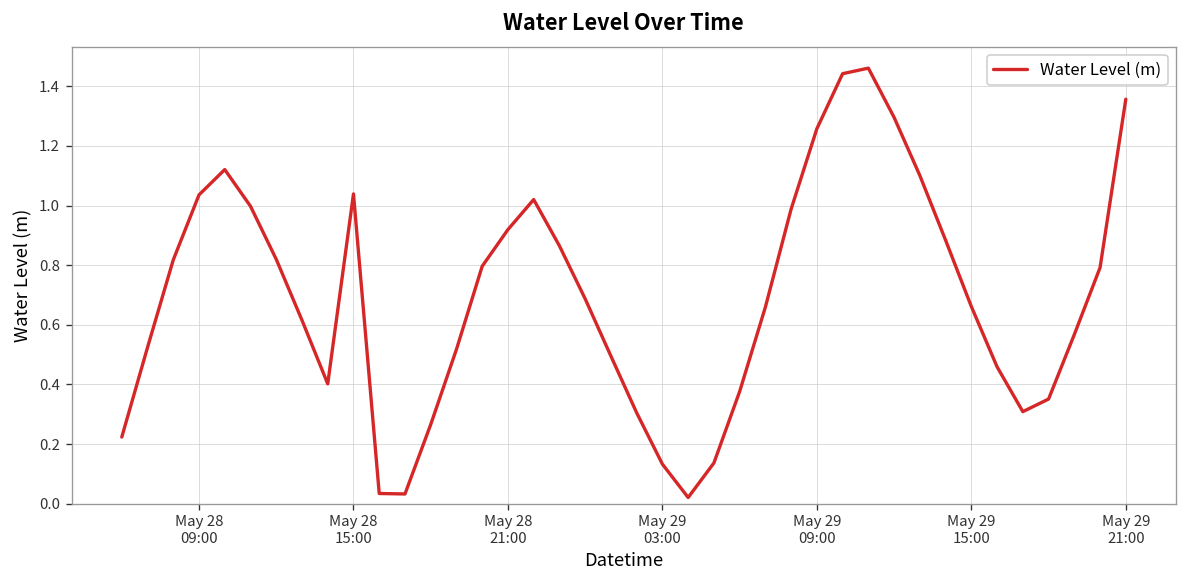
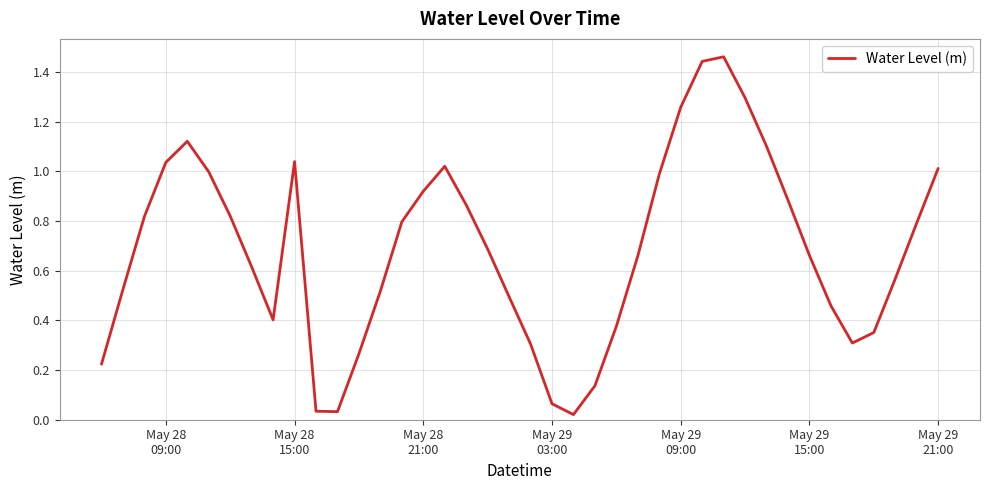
  {
    "May 28 09:00": 1.04,
    "May 28 15:00": 1.04,
    "May 28 21:00": 0.92,
-   "May 29 03:00": 0.13,
+   "May 29 03:00": 0.06,
    "May 29 09:00": 1.26,
    "May 29 15:00": 0.66,
-   "May 29 21:00": 1.36
+   "May 29 21:00": 1.01
  }
